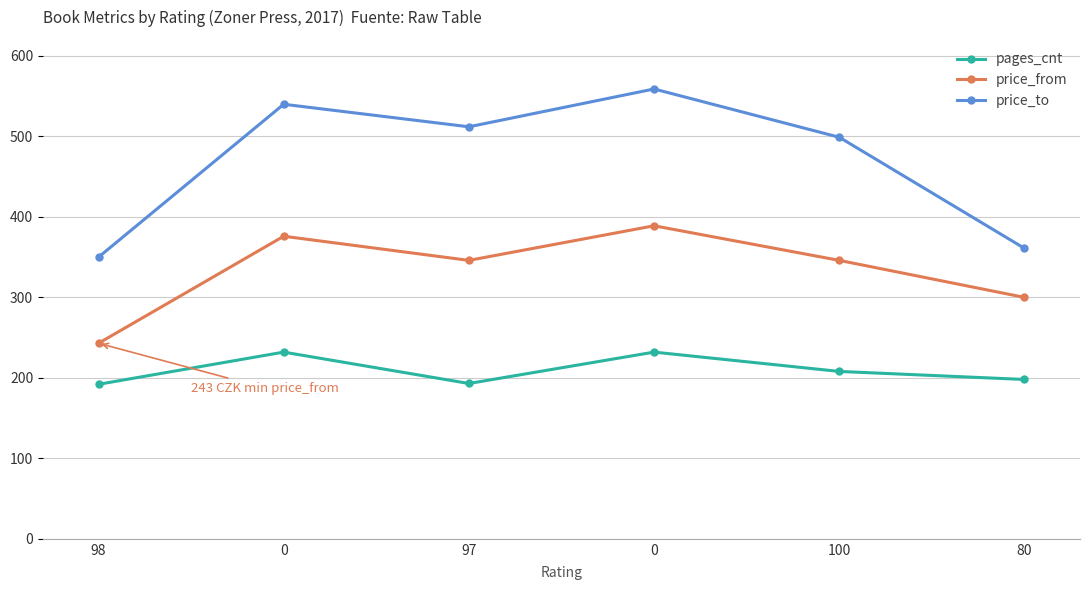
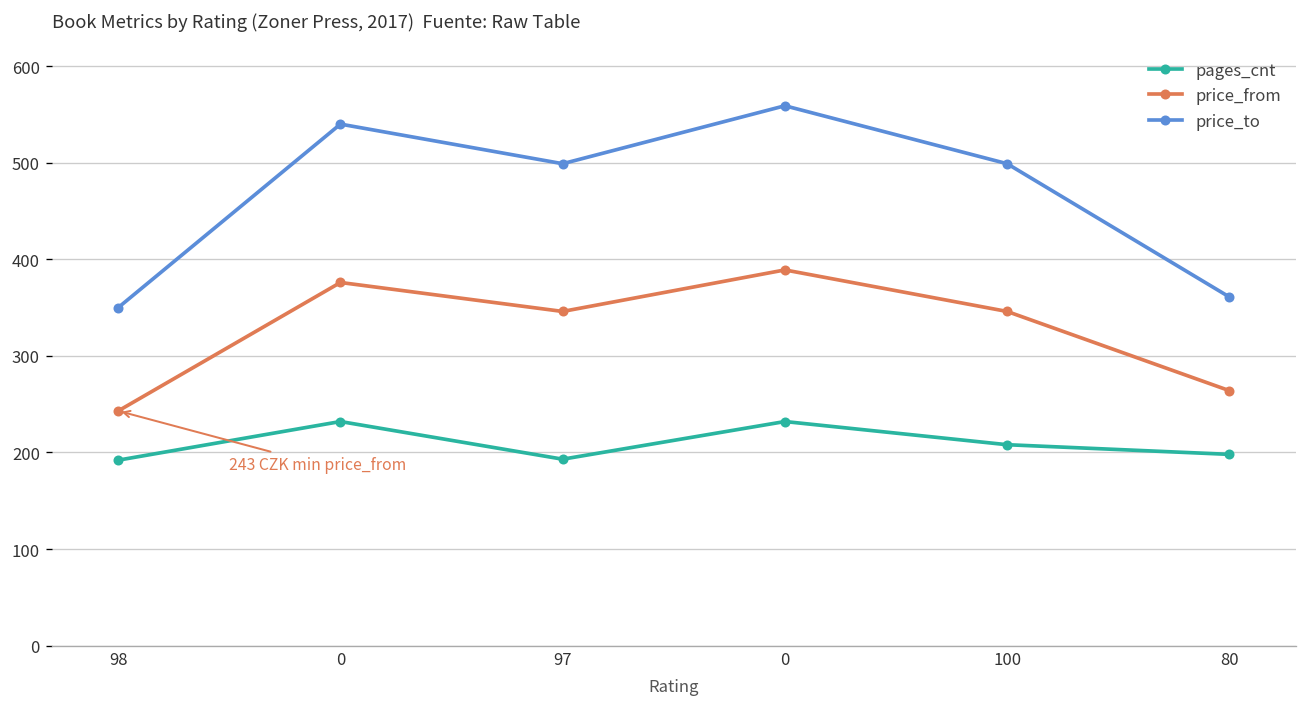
  {
    "pages_cnt": {
      "98": 190,
      "97": 190,
      "100": 210,
      "80": 200
    },
    "price_from": {
      "98": 240,
      "97": 350,
      "100": 350,
-     "80": 300
+     "80": 260
    },
    "price_to": {
      "98": 350,
-     "97": 510,
+     "97": 500,
      "100": 500,
      "80": 360
    }
  }
